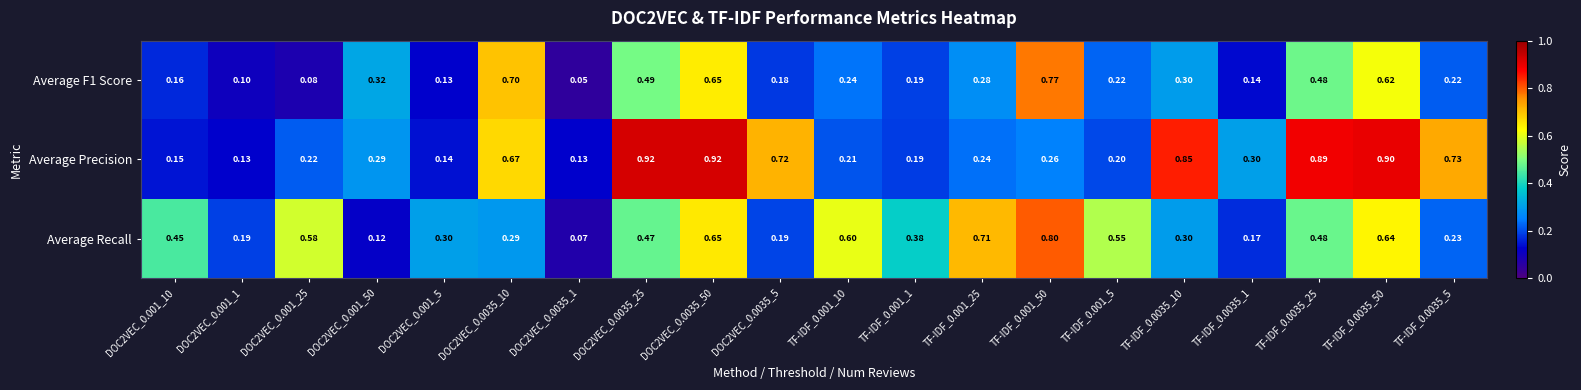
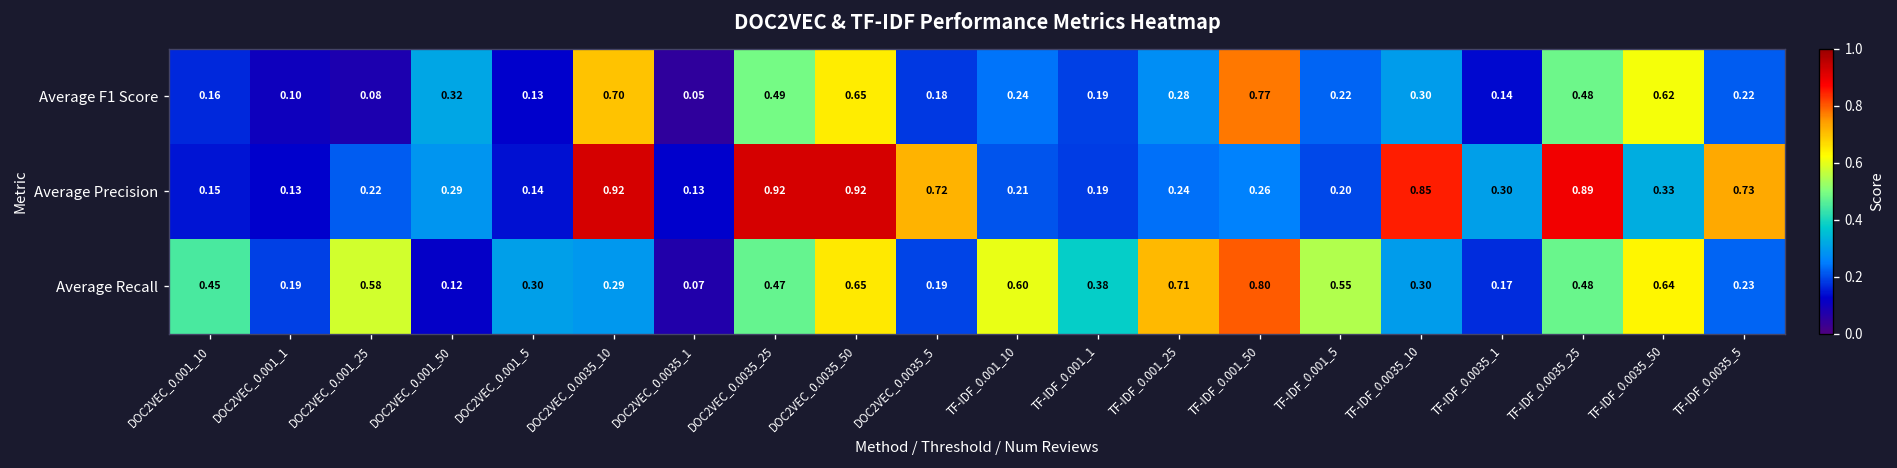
  {
    "Average F1 Score": {
      "DOC2VEC_0.001_10": 0.16,
      "DOC2VEC_0.001_1": 0.10,
      "DOC2VEC_0.001_25": 0.08,
      "DOC2VEC_0.001_50": 0.32,
      "DOC2VEC_0.001_5": 0.13,
      "DOC2VEC_0.0035_10": 0.70,
      "DOC2VEC_0.0035_1": 0.05,
      "DOC2VEC_0.0035_25": 0.49,
      "DOC2VEC_0.0035_50": 0.65,
      "DOC2VEC_0.0035_5": 0.18,
      "TF-IDF_0.001_10": 0.24,
      "TF-IDF_0.001_1": 0.19,
      "TF-IDF_0.001_25": 0.28,
      "TF-IDF_0.001_50": 0.77,
      "TF-IDF_0.001_5": 0.22,
      "TF-IDF_0.0035_10": 0.30,
      "TF-IDF_0.0035_1": 0.14,
      "TF-IDF_0.0035_25": 0.48,
      "TF-IDF_0.0035_50": 0.62,
      "TF-IDF_0.0035_5": 0.22
    },
    "Average Precision": {
      "DOC2VEC_0.001_10": 0.15,
      "DOC2VEC_0.001_1": 0.13,
      "DOC2VEC_0.001_25": 0.22,
      "DOC2VEC_0.001_50": 0.29,
      "DOC2VEC_0.001_5": 0.14,
-     "DOC2VEC_0.0035_10": 0.67,
+     "DOC2VEC_0.0035_10": 0.92,
      "DOC2VEC_0.0035_1": 0.13,
      "DOC2VEC_0.0035_25": 0.92,
      "DOC2VEC_0.0035_50": 0.92,
      "DOC2VEC_0.0035_5": 0.72,
      "TF-IDF_0.001_10": 0.21,
      "TF-IDF_0.001_1": 0.19,
      "TF-IDF_0.001_25": 0.24,
      "TF-IDF_0.001_50": 0.26,
      "TF-IDF_0.001_5": 0.20,
      "TF-IDF_0.0035_10": 0.85,
      "TF-IDF_0.0035_1": 0.30,
      "TF-IDF_0.0035_25": 0.89,
-     "TF-IDF_0.0035_50": 0.90,
+     "TF-IDF_0.0035_50": 0.33,
      "TF-IDF_0.0035_5": 0.73
    },
    "Average Recall": {
      "DOC2VEC_0.001_10": 0.45,
      "DOC2VEC_0.001_1": 0.19,
      "DOC2VEC_0.001_25": 0.58,
      "DOC2VEC_0.001_50": 0.12,
      "DOC2VEC_0.001_5": 0.30,
      "DOC2VEC_0.0035_10": 0.29,
      "DOC2VEC_0.0035_1": 0.07,
      "DOC2VEC_0.0035_25": 0.47,
      "DOC2VEC_0.0035_50": 0.65,
      "DOC2VEC_0.0035_5": 0.19,
      "TF-IDF_0.001_10": 0.60,
      "TF-IDF_0.001_1": 0.38,
      "TF-IDF_0.001_25": 0.71,
      "TF-IDF_0.001_50": 0.80,
      "TF-IDF_0.001_5": 0.55,
      "TF-IDF_0.0035_10": 0.30,
      "TF-IDF_0.0035_1": 0.17,
      "TF-IDF_0.0035_25": 0.48,
      "TF-IDF_0.0035_50": 0.64,
      "TF-IDF_0.0035_5": 0.23
    }
  }
